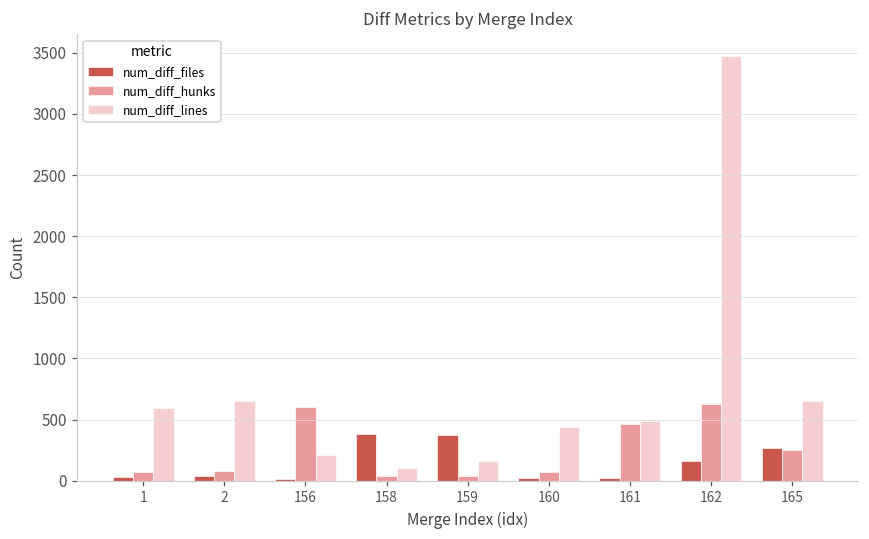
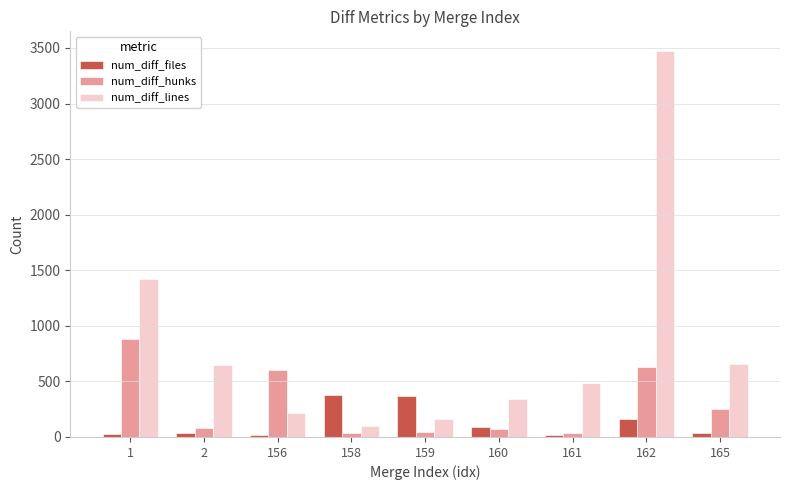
  {
    "num_diff_files": {
      "1": 30,
      "2": 40,
      "158": 380,
      "159": 370,
-     "160": 20,
+     "160": 90,
      "162": 160,
-     "165": 270
+     "165": 30
    },
    "num_diff_hunks": {
-     "1": 70,
+     "1": 880,
      "2": 80,
      "156": 600,
      "158": 40,
      "159": 40,
      "160": 70,
-     "161": 460,
+     "161": 40,
      "162": 630,
      "165": 250
    },
    "num_diff_lines": {
-     "1": 590,
+     "1": 1420,
      "2": 650,
      "156": 210,
      "158": 100,
      "159": 160,
-     "160": 440,
+     "160": 340,
      "161": 490,
      "162": 3480,
      "165": 650
    }
  }
